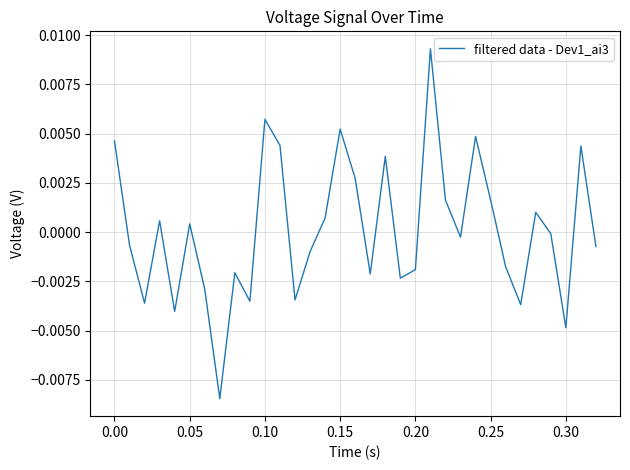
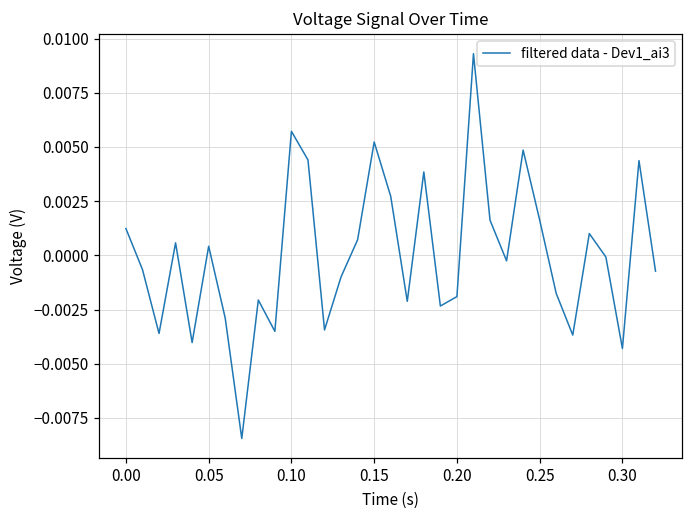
  {
-   "0.00": 0.0046,
+   "0.00": 0.0012,
    "0.05": 0.0004,
    "0.10": 0.0057,
    "0.15": 0.0052,
    "0.20": -0.0019,
    "0.25": 0.0016,
-   "0.30": -0.0049
+   "0.30": -0.0043
  }
